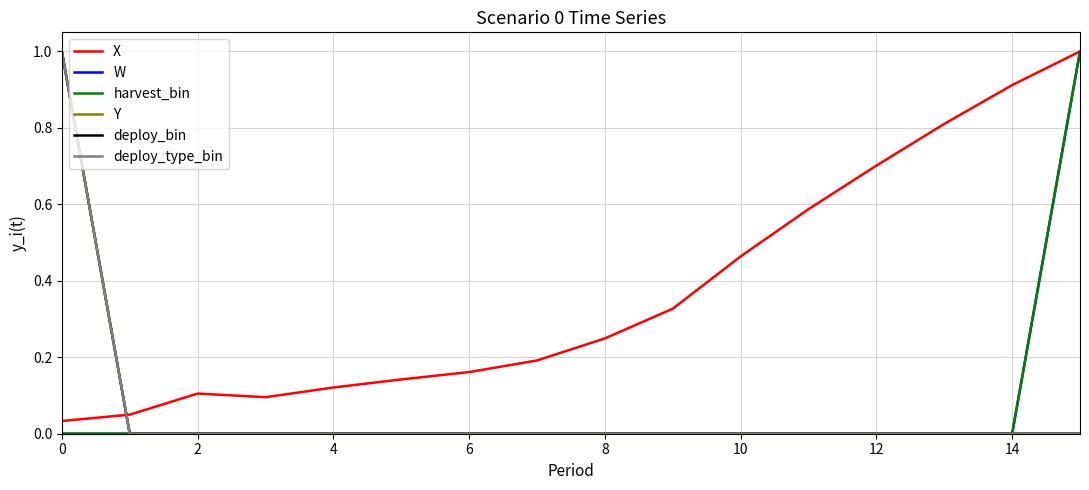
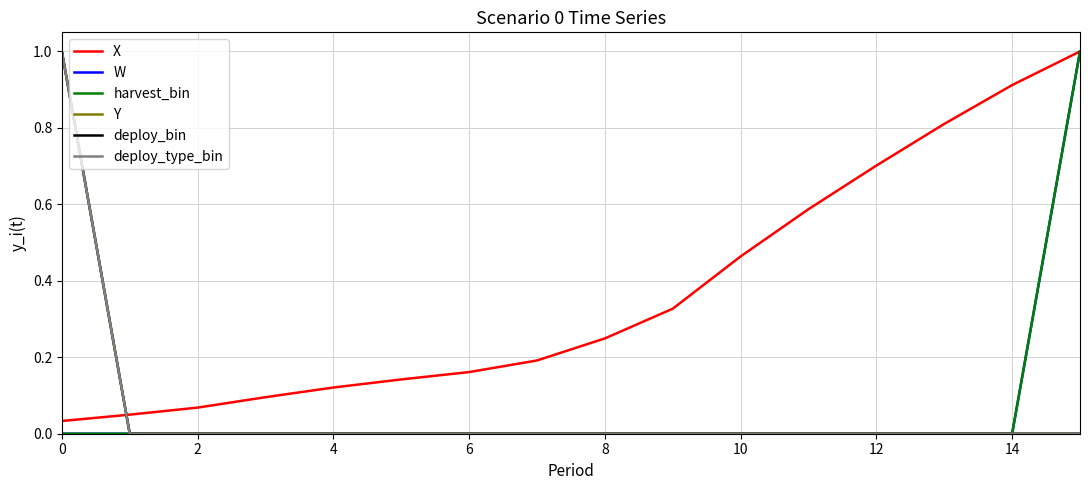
  {
    "X": {
      "0": 0.03,
-     "2": 0.11,
+     "2": 0.07,
      "4": 0.12,
      "6": 0.16,
      "8": 0.25,
      "10": 0.46,
      "12": 0.70,
      "14": 0.91
    },
    "harvest_bin": {
      "0": 0.00
    },
    "deploy_type_bin": {
      "0": 1.00
    }
  }
